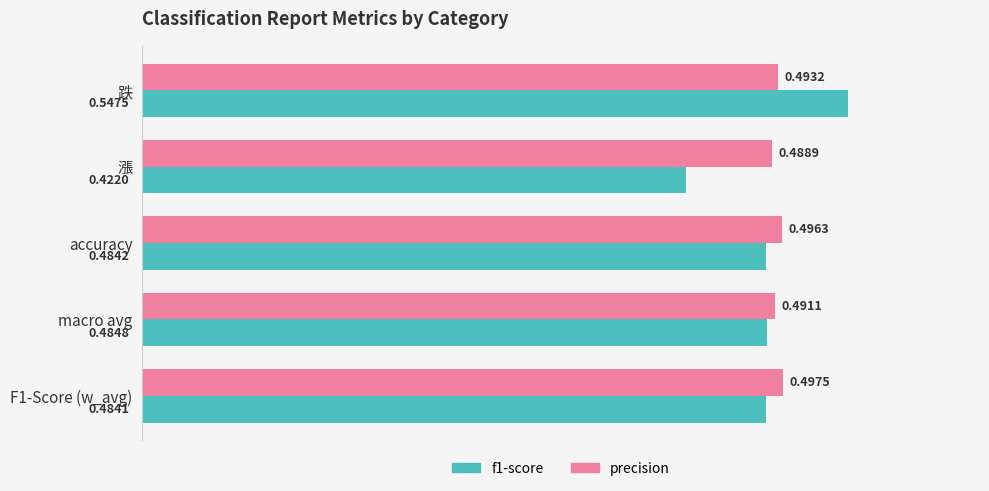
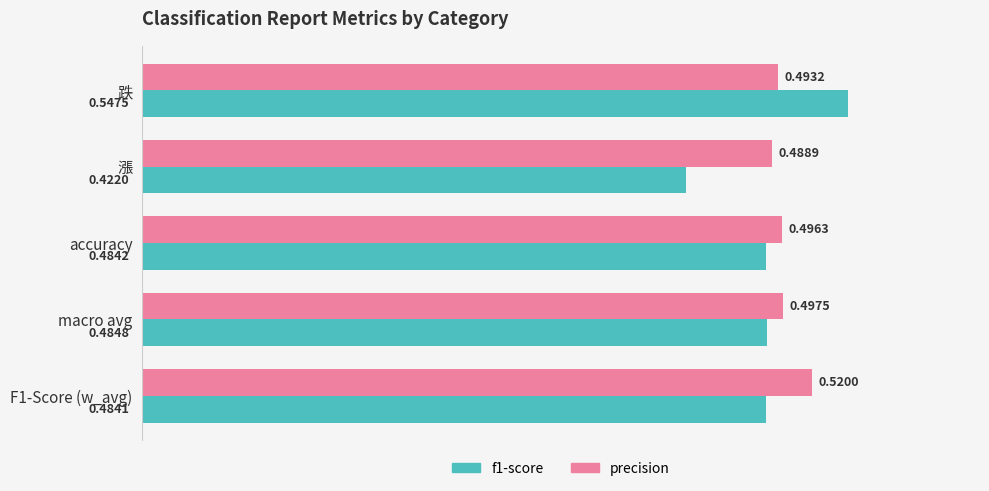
  {
    "precision": {
      "跌": 0.4932,
      "漲": 0.4889,
      "accuracy": 0.4963,
-     "macro avg": 0.4911,
-     "F1-Score (w_avg)": 0.4975
+     "macro avg": 0.4975,
+     "F1-Score (w_avg)": 0.5200
    }
  }
